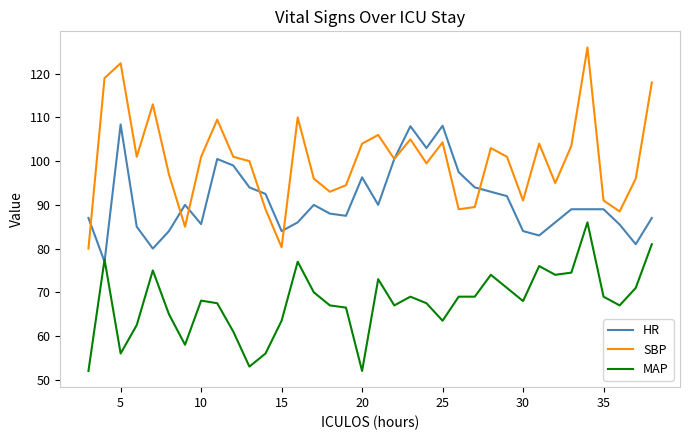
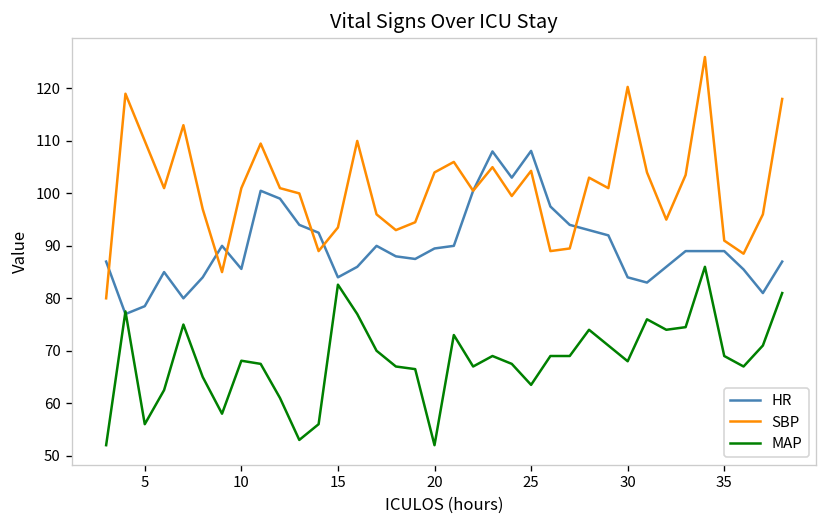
  {
    "HR": {
-     "5": 108,
+     "5": 79,
      "10": 86,
      "15": 84,
-     "20": 96,
+     "20": 90,
      "25": 108,
      "30": 84,
      "35": 89
    },
    "SBP": {
-     "5": 122,
+     "5": 110,
      "10": 101,
-     "15": 80,
+     "15": 94,
      "20": 104,
      "25": 104,
-     "30": 91,
+     "30": 120,
      "35": 91
    },
    "MAP": {
      "5": 56,
      "10": 68,
-     "15": 64,
+     "15": 83,
      "20": 52,
      "25": 64,
      "30": 68,
      "35": 69
    }
  }
